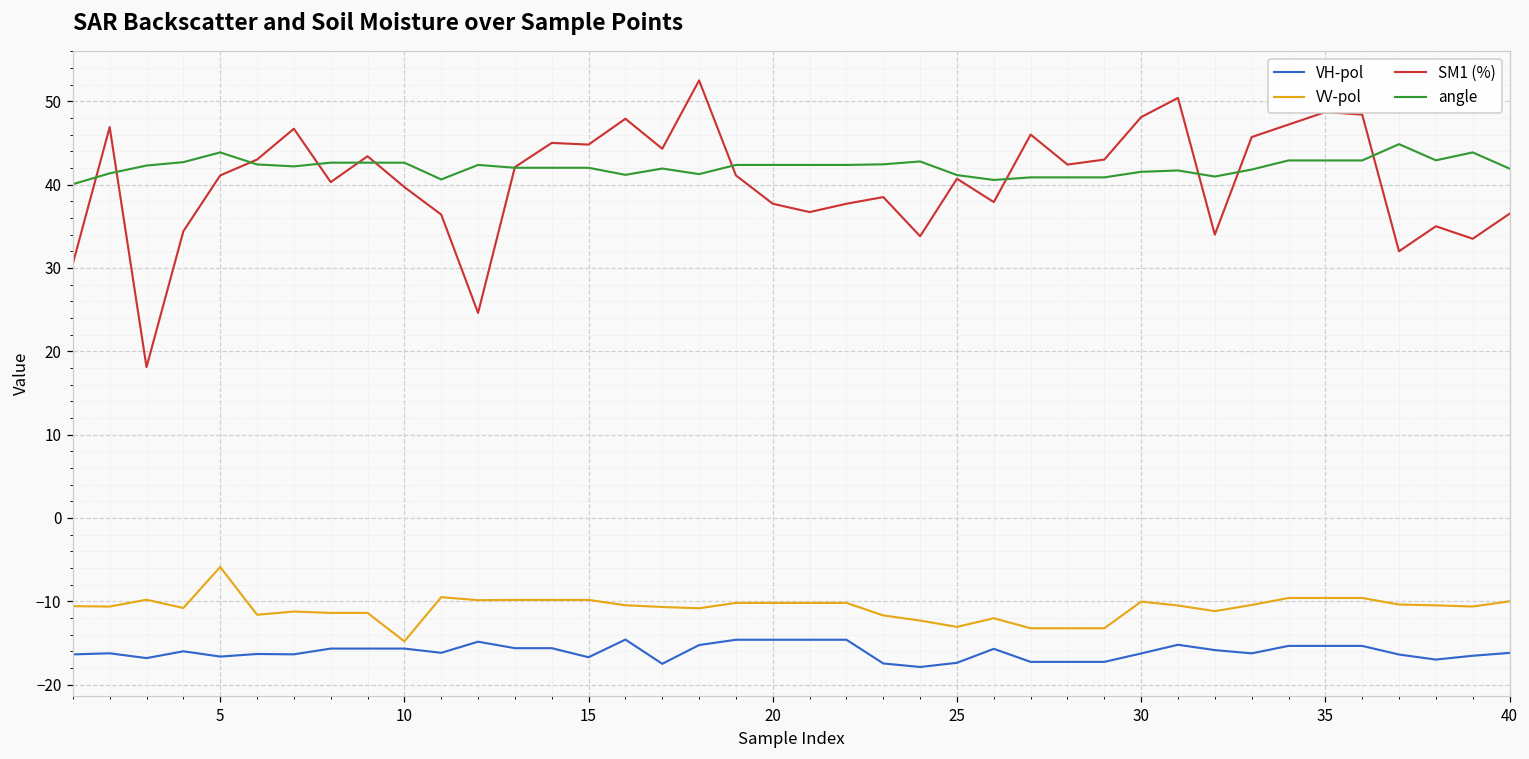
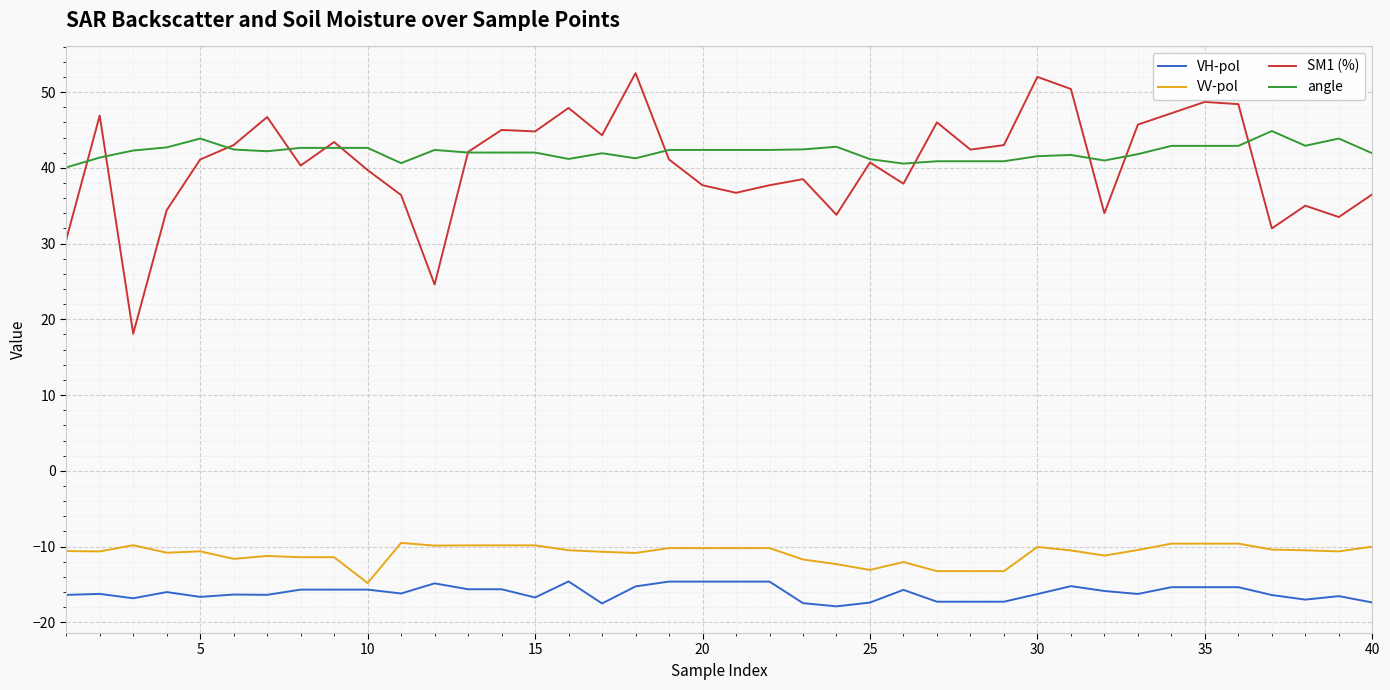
  {
    "VH-pol": {
      "5": -17,
      "10": -16,
      "15": -17,
      "20": -15,
      "25": -17,
      "30": -16,
      "35": -15,
-     "40": -16
+     "40": -17
    },
    "VV-pol": {
-     "5": -6,
+     "5": -11,
      "10": -15,
      "15": -10,
      "20": -10,
      "25": -13,
      "30": -10,
      "35": -10,
      "40": -10
    },
    "SM1 (%)": {
      "5": 41,
      "10": 40,
      "15": 45,
      "20": 38,
      "25": 41,
-     "30": 48,
+     "30": 52,
      "35": 49,
      "40": 37
    },
    "angle": {
      "5": 44,
      "10": 43,
      "15": 42,
      "20": 42,
      "25": 41,
      "30": 42,
      "35": 43,
      "40": 42
    }
  }
